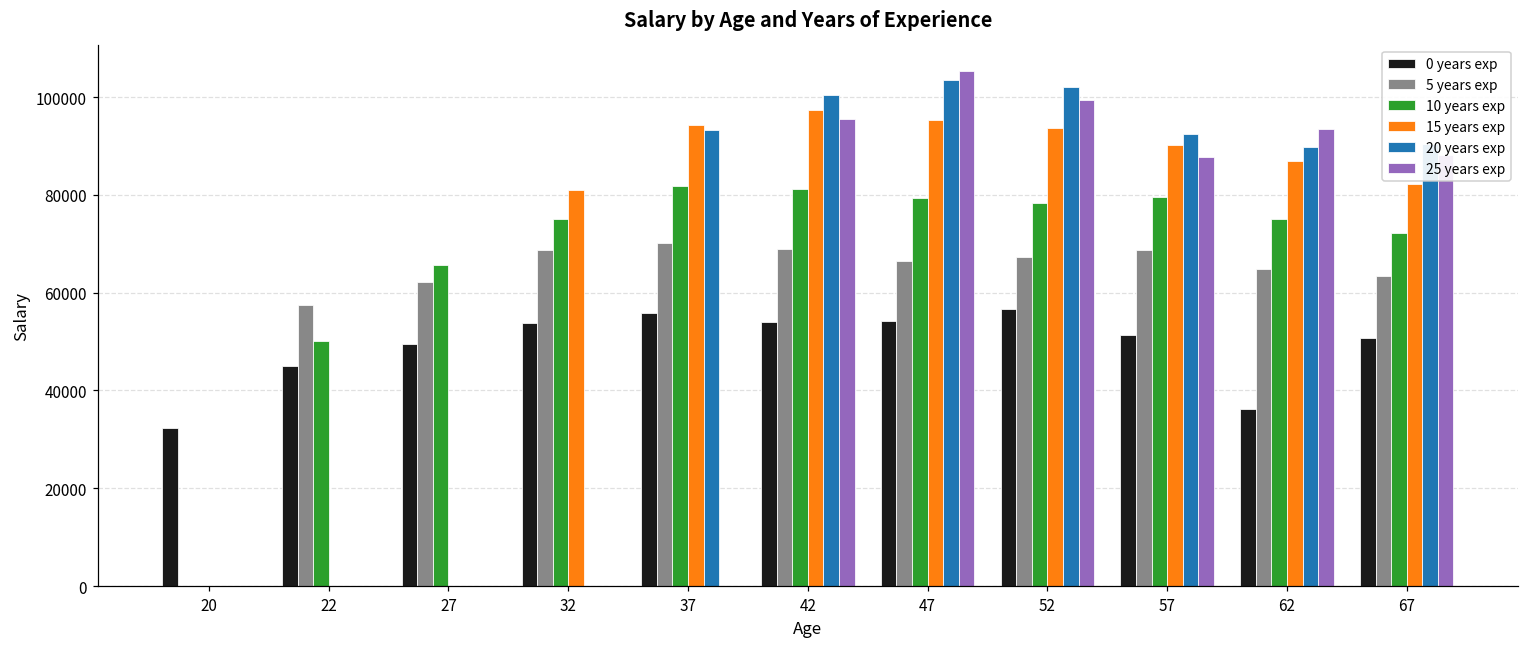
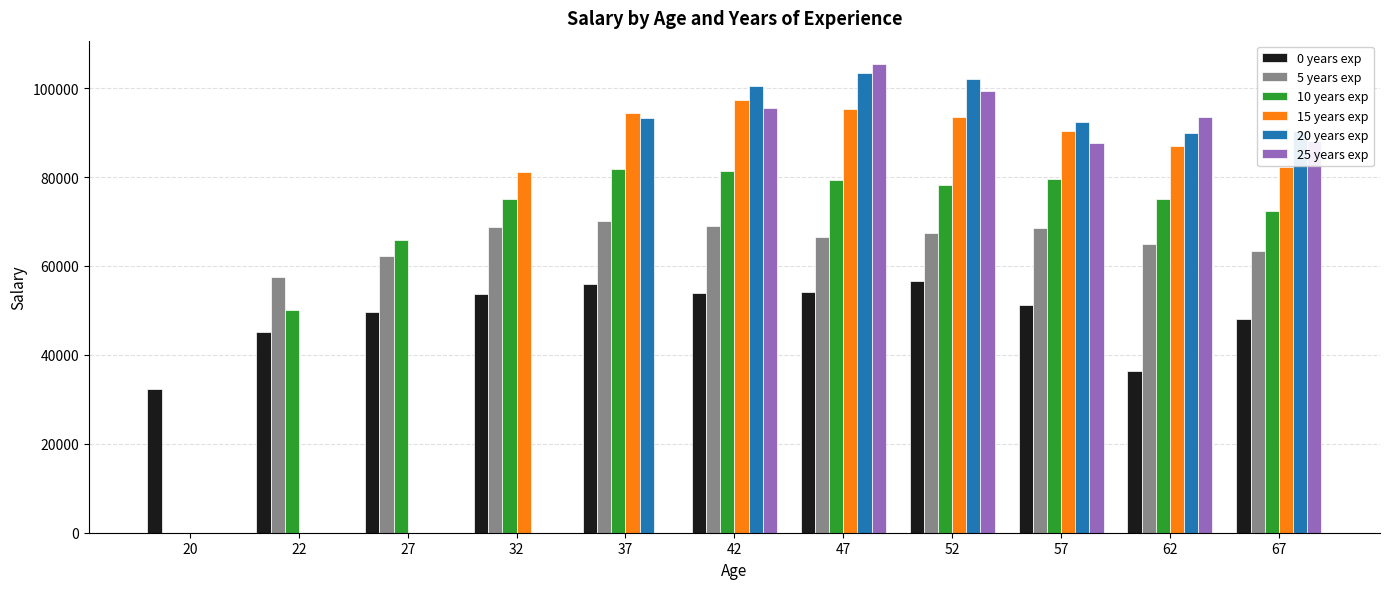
  {
    "0 years exp": {
      "20": 32000,
      "22": 45000,
      "27": 50000,
      "32": 54000,
      "37": 56000,
      "42": 54000,
      "47": 54000,
      "52": 57000,
      "57": 51000,
      "62": 36000,
-     "67": 51000
+     "67": 48000
    }
  }
